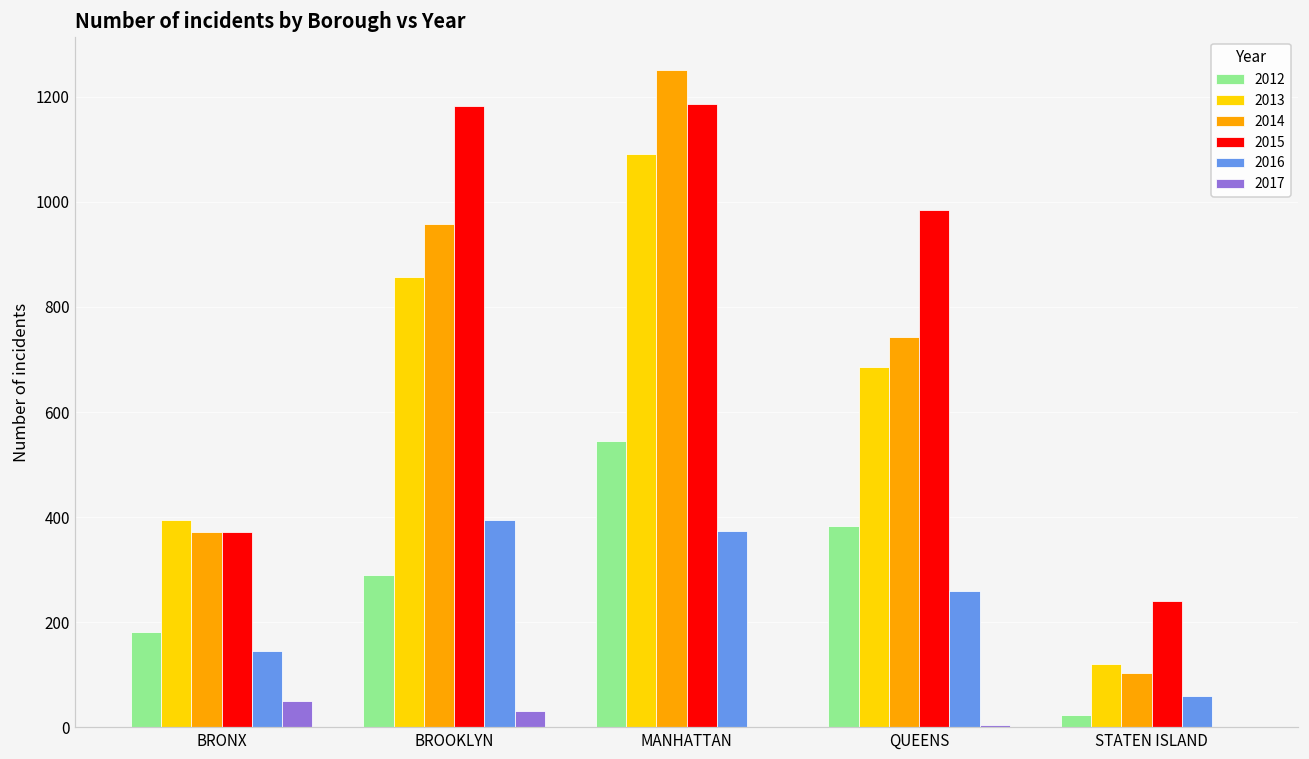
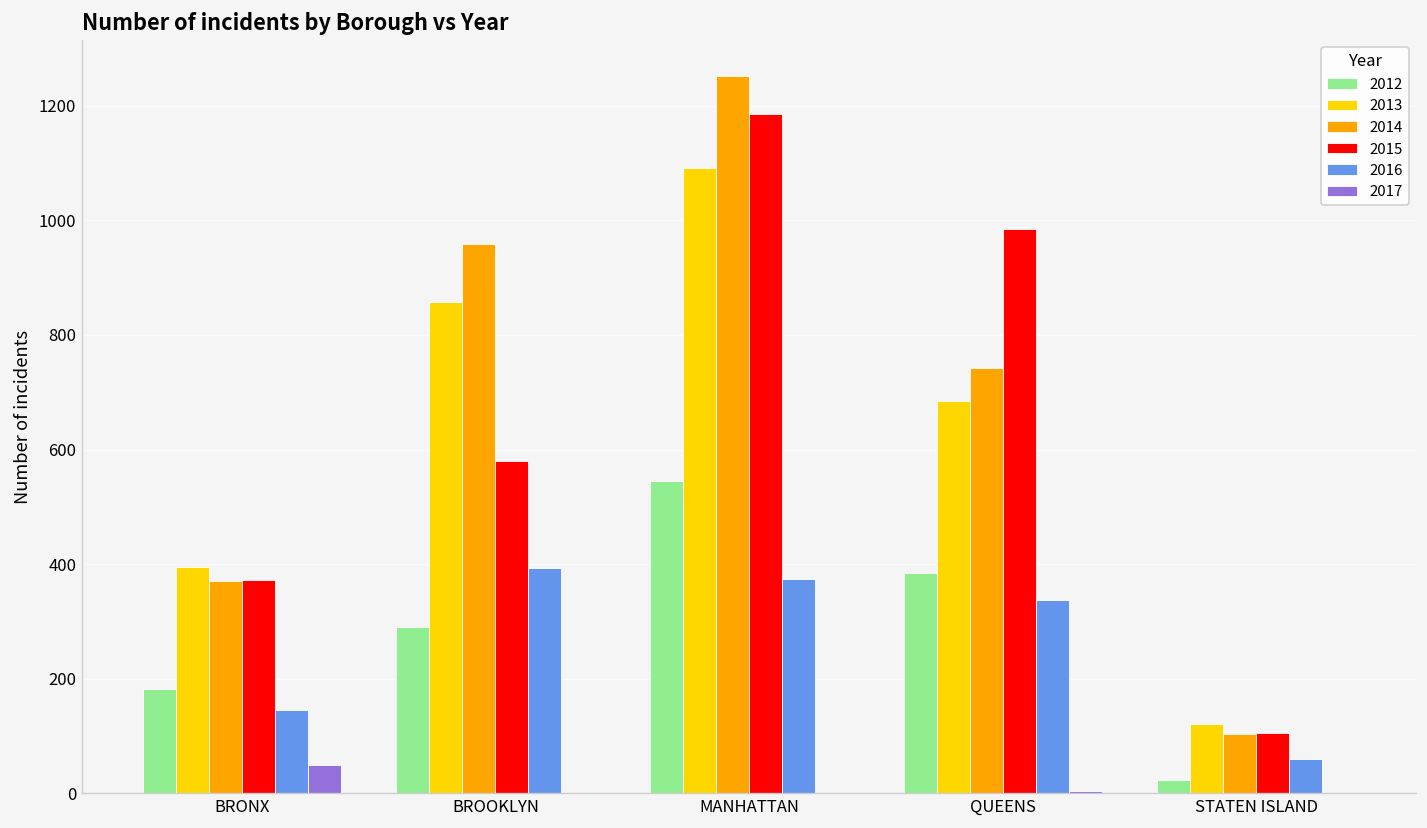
  {
    "2012": {
      "BRONX": 180,
      "BROOKLYN": 290,
      "MANHATTAN": 540,
      "QUEENS": 380,
      "STATEN ISLAND": 20
    },
    "2015": {
      "BRONX": 370,
-     "BROOKLYN": 1180,
+     "BROOKLYN": 580,
      "MANHATTAN": 1190,
      "QUEENS": 990,
-     "STATEN ISLAND": 240
+     "STATEN ISLAND": 110
    },
    "2016": {
      "BRONX": 150,
      "BROOKLYN": 390,
      "MANHATTAN": 370,
-     "QUEENS": 260,
+     "QUEENS": 340,
      "STATEN ISLAND": 60
    },
    "2017": {
      "BRONX": 50,
-     "BROOKLYN": 30
+     "BROOKLYN": 0
    }
  }
